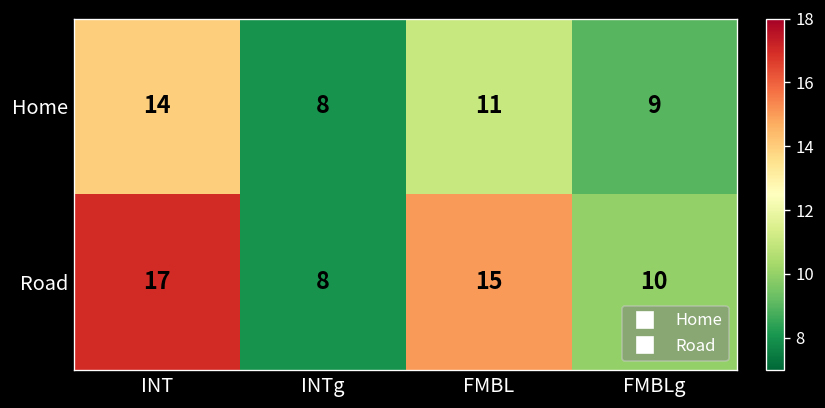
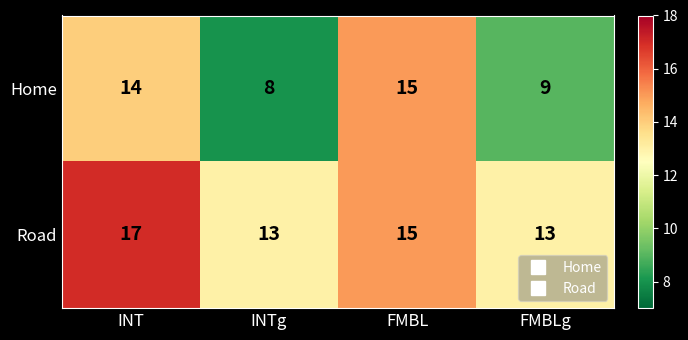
  {
    "Home": {
      "INT": 14,
      "INTg": 8,
-     "FMBL": 11,
+     "FMBL": 15,
      "FMBLg": 9
    },
    "Road": {
      "INT": 17,
-     "INTg": 8,
+     "INTg": 13,
      "FMBL": 15,
-     "FMBLg": 10
+     "FMBLg": 13
    }
  }
